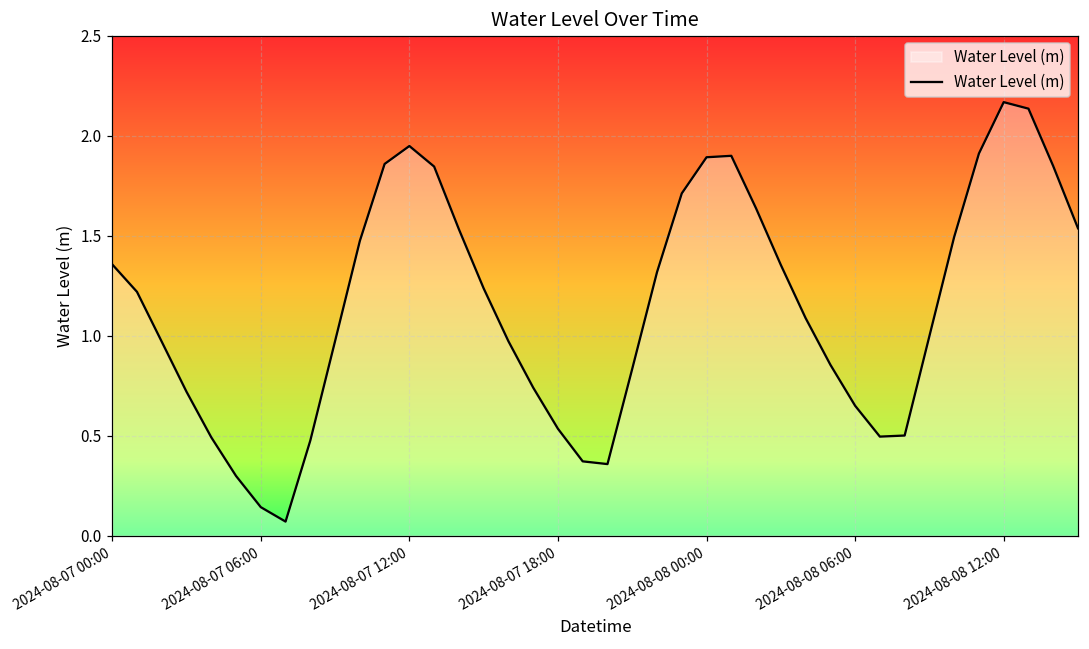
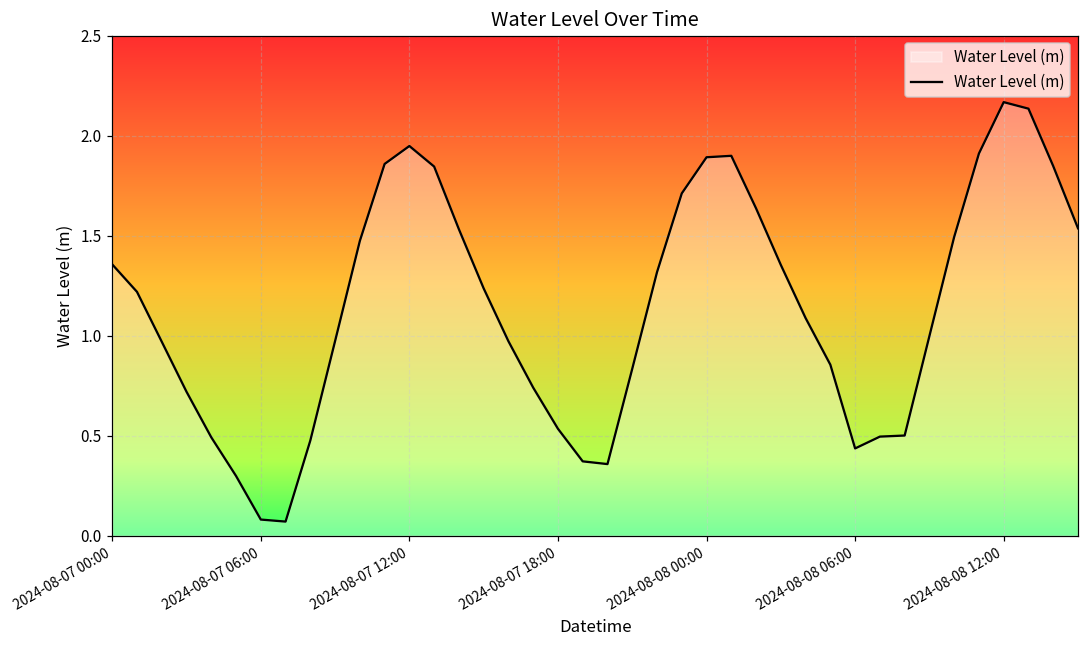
  {
    "2024-08-07 00:00": 1.36,
-   "2024-08-07 06:00": 0.14,
+   "2024-08-07 06:00": 0.08,
    "2024-08-07 12:00": 1.95,
    "2024-08-07 18:00": 0.53,
    "2024-08-08 00:00": 1.89,
-   "2024-08-08 06:00": 0.65,
+   "2024-08-08 06:00": 0.44,
    "2024-08-08 12:00": 2.17
  }
